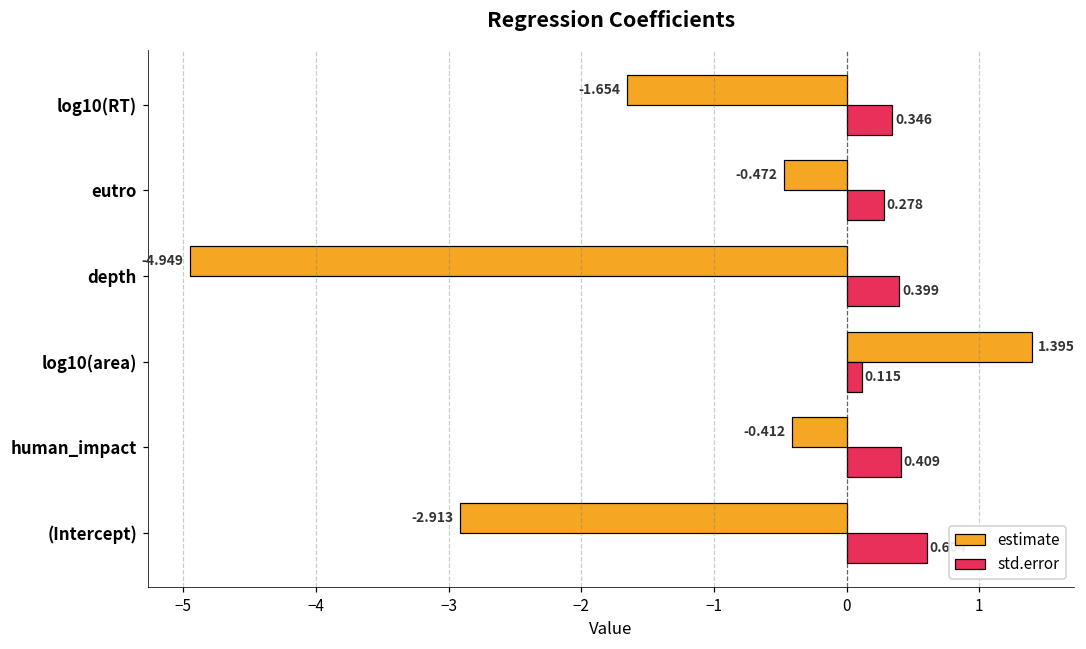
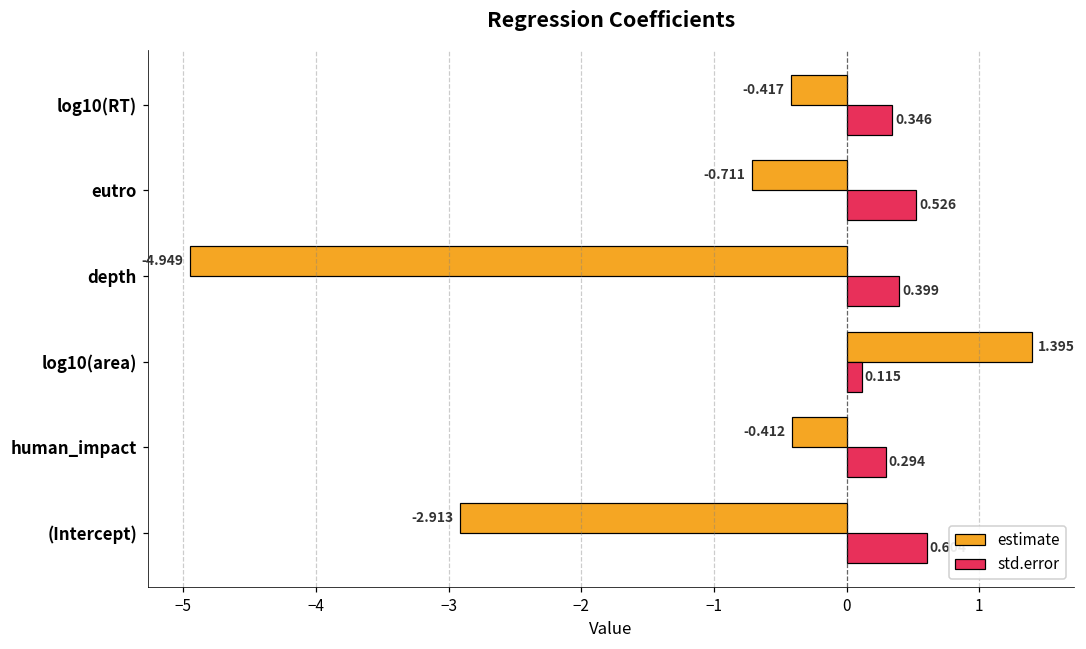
  {
    "estimate": {
-     "log10(RT)": -1.654,
-     "eutro": -0.472,
+     "log10(RT)": -0.417,
+     "eutro": -0.711,
      "depth": -4.949,
      "log10(area)": 1.395,
      "human_impact": -0.412,
      "(Intercept)": -2.913
    },
    "std.error": {
      "log10(RT)": 0.346,
-     "eutro": 0.278,
+     "eutro": 0.526,
      "depth": 0.399,
      "log10(area)": 0.115,
-     "human_impact": 0.409
+     "human_impact": 0.294
    }
  }
